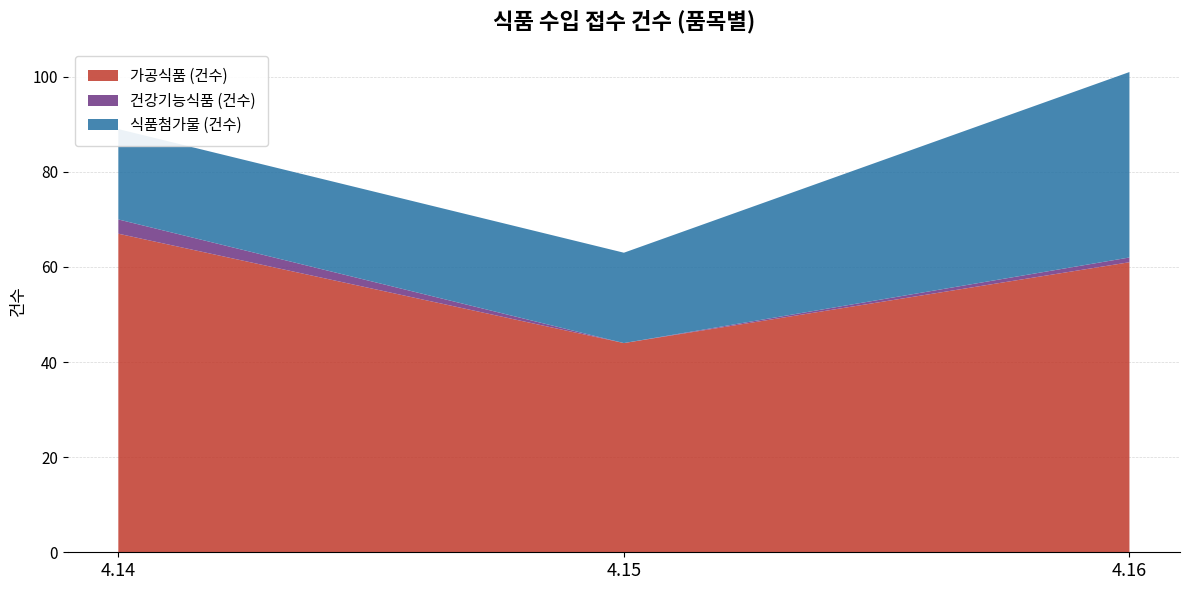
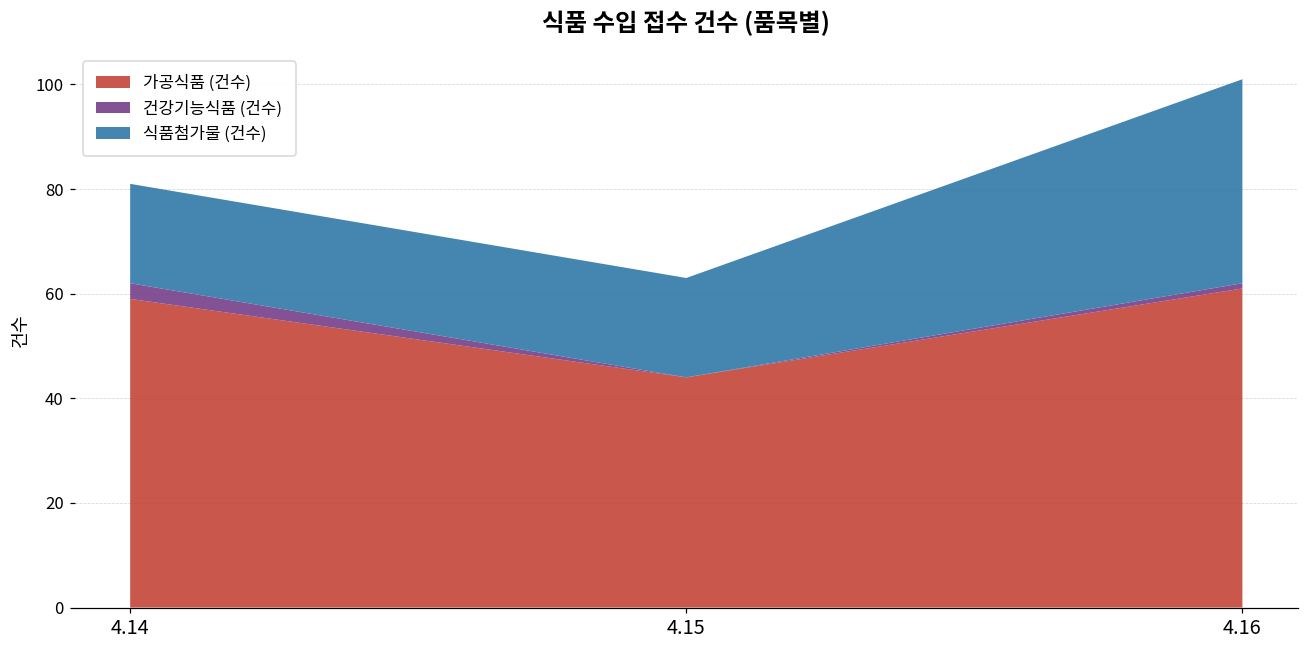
  {
    "가공식품 (건수)": {
-     "4.14": 67,
+     "4.14": 59,
      "4.16": 61
    },
    "건강기능식품 (건수)": {
      "4.14": 3,
      "4.16": 1
    },
    "식품첨가물 (건수)": {
      "4.15": 19,
      "4.16": 39
    }
  }
